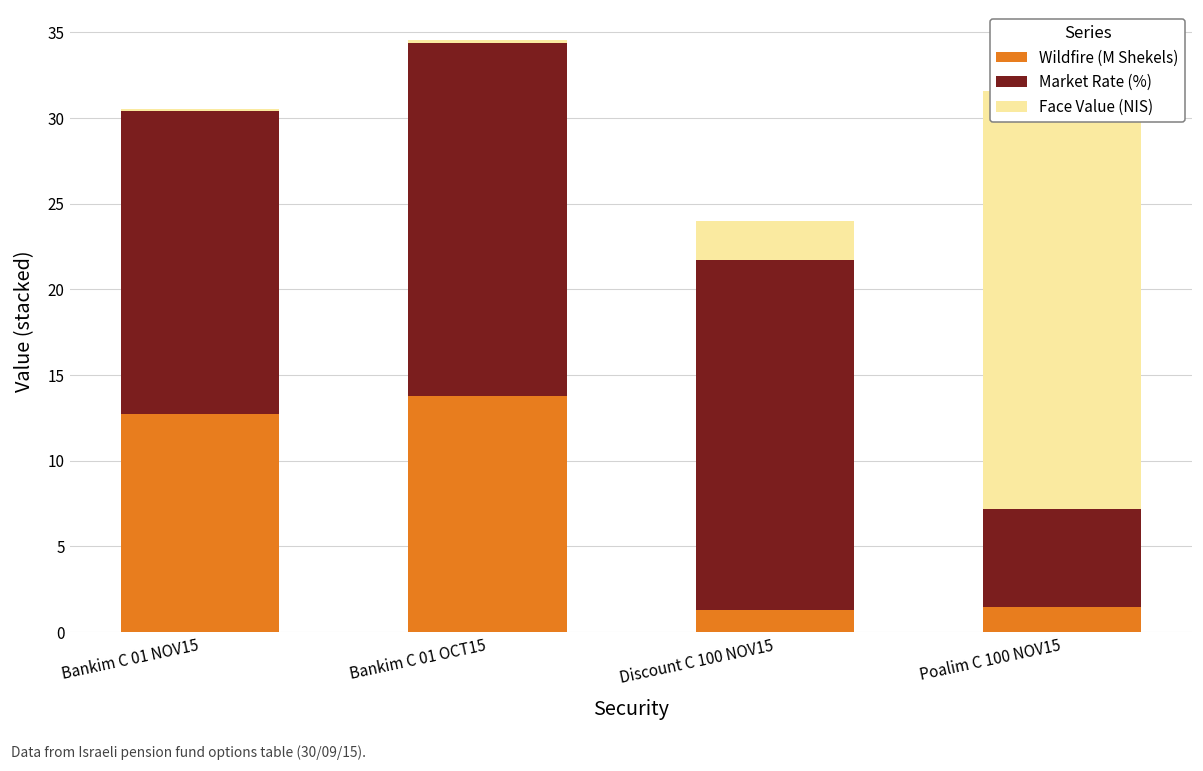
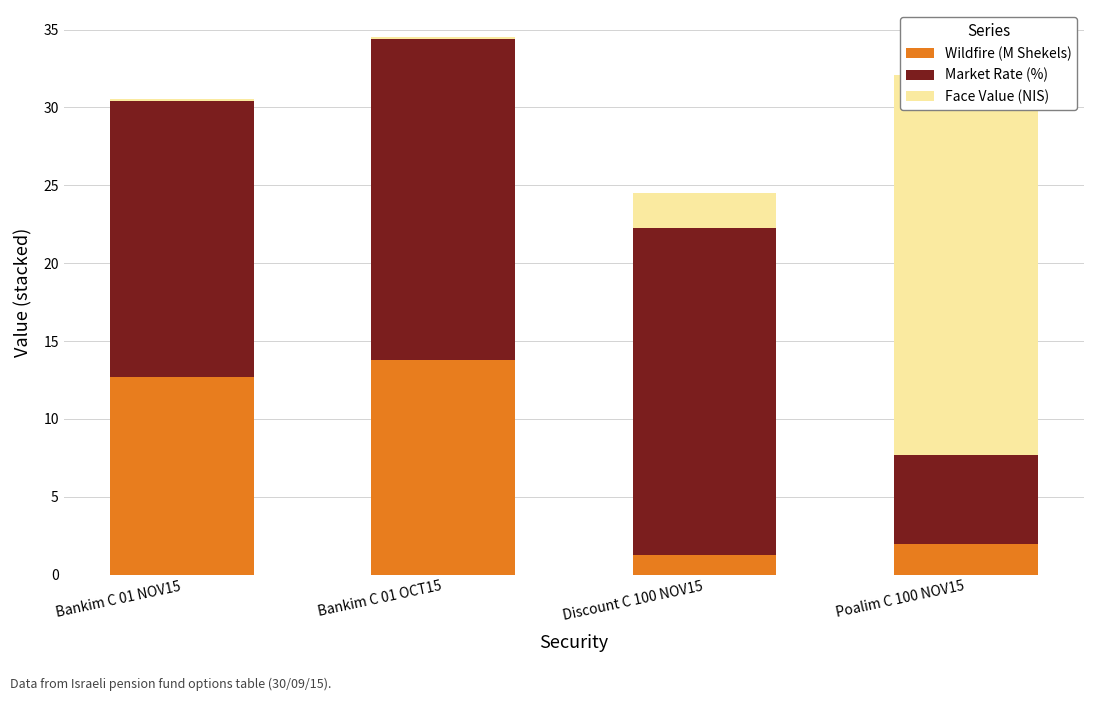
  {
    "Wildfire (M Shekels)": {
      "Bankim C 01 NOV15": 12.7,
      "Bankim C 01 OCT15": 13.8,
      "Discount C 100 NOV15": 1.3,
-     "Poalim C 100 NOV15": 1.5
+     "Poalim C 100 NOV15": 2.0
    },
    "Market Rate (%)": {
      "Bankim C 01 NOV15": 17.7,
      "Bankim C 01 OCT15": 20.6,
-     "Discount C 100 NOV15": 20.4,
+     "Discount C 100 NOV15": 21.0,
      "Poalim C 100 NOV15": 5.7
    },
    "Face Value (NIS)": {
      "Discount C 100 NOV15": 2.3
    }
  }
